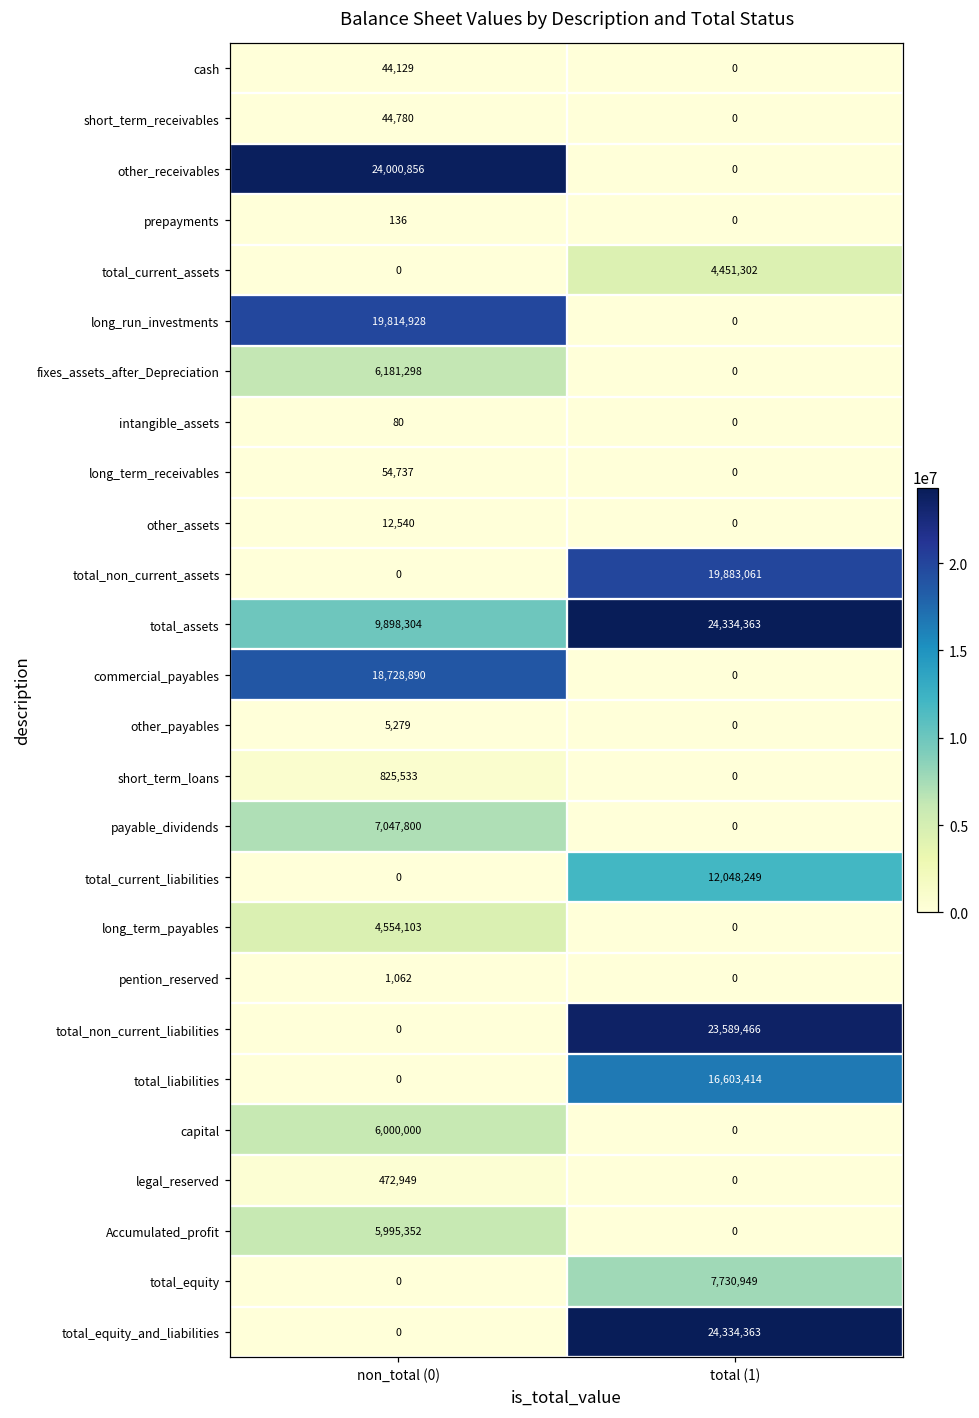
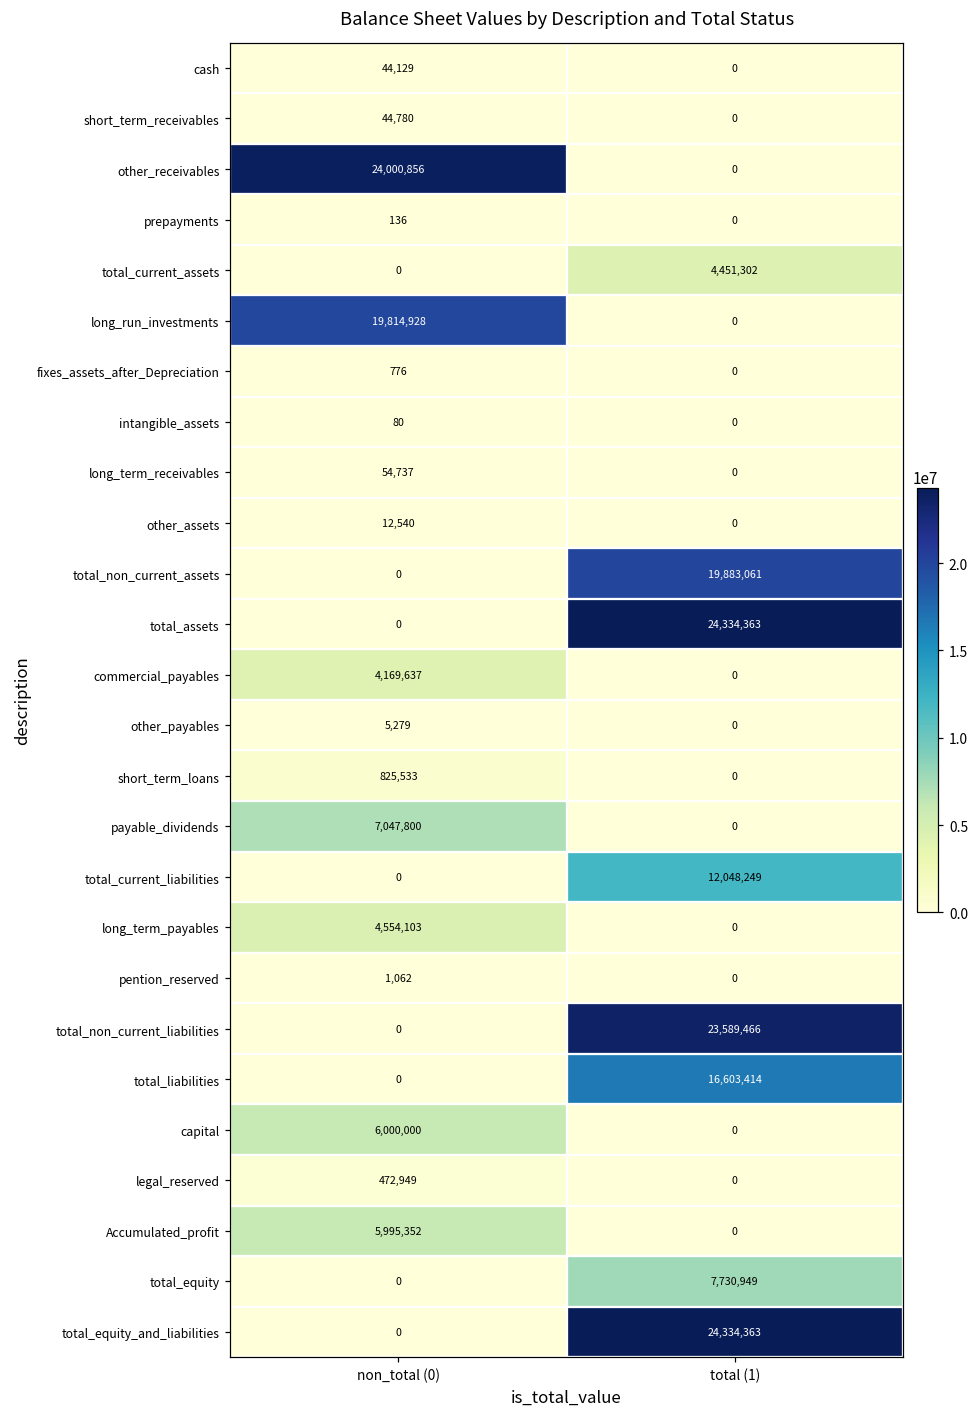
  {
    "cash": {
      "non_total (0)": "44,129",
      "total (1)": "0"
    },
    "short_term_receivables": {
      "non_total (0)": "44,780",
      "total (1)": "0"
    },
    "other_receivables": {
      "non_total (0)": "24,000,856",
      "total (1)": "0"
    },
    "prepayments": {
      "non_total (0)": "136",
      "total (1)": "0"
    },
    "total_current_assets": {
      "non_total (0)": "0",
      "total (1)": "4,451,302"
    },
    "long_run_investments": {
      "non_total (0)": "19,814,928",
      "total (1)": "0"
    },
    "fixes_assets_after_Depreciation": {
-     "non_total (0)": "6,181,298",
+     "non_total (0)": "776",
      "total (1)": "0"
    },
    "intangible_assets": {
      "non_total (0)": "80",
      "total (1)": "0"
    },
    "long_term_receivables": {
      "non_total (0)": "54,737",
      "total (1)": "0"
    },
    "other_assets": {
      "non_total (0)": "12,540",
      "total (1)": "0"
    },
    "total_non_current_assets": {
      "non_total (0)": "0",
      "total (1)": "19,883,061"
    },
    "total_assets": {
-     "non_total (0)": "9,898,304",
+     "non_total (0)": "0",
      "total (1)": "24,334,363"
    },
    "commercial_payables": {
-     "non_total (0)": "18,728,890",
+     "non_total (0)": "4,169,637",
      "total (1)": "0"
    },
    "other_payables": {
      "non_total (0)": "5,279",
      "total (1)": "0"
    },
    "short_term_loans": {
      "non_total (0)": "825,533",
      "total (1)": "0"
    },
    "payable_dividends": {
      "non_total (0)": "7,047,800",
      "total (1)": "0"
    },
    "total_current_liabilities": {
      "non_total (0)": "0",
      "total (1)": "12,048,249"
    },
    "long_term_payables": {
      "non_total (0)": "4,554,103",
      "total (1)": "0"
    },
    "pention_reserved": {
      "non_total (0)": "1,062",
      "total (1)": "0"
    },
    "total_non_current_liabilities": {
      "non_total (0)": "0",
      "total (1)": "23,589,466"
    },
    "total_liabilities": {
      "non_total (0)": "0",
      "total (1)": "16,603,414"
    },
    "capital": {
      "non_total (0)": "6,000,000",
      "total (1)": "0"
    },
    "legal_reserved": {
      "non_total (0)": "472,949",
      "total (1)": "0"
    },
    "Accumulated_profit": {
      "non_total (0)": "5,995,352",
      "total (1)": "0"
    },
    "total_equity": {
      "non_total (0)": "0",
      "total (1)": "7,730,949"
    },
    "total_equity_and_liabilities": {
      "non_total (0)": "0",
      "total (1)": "24,334,363"
    }
  }
